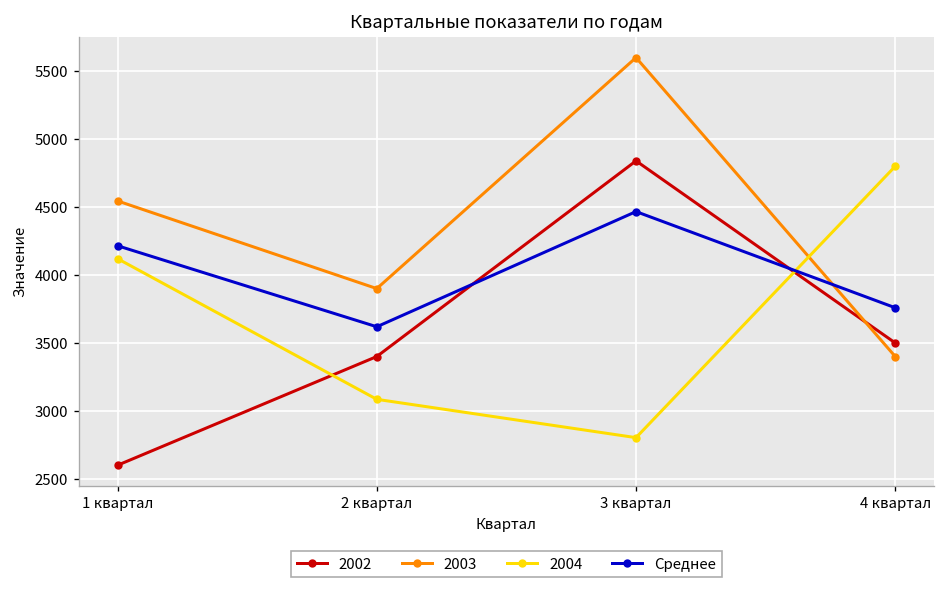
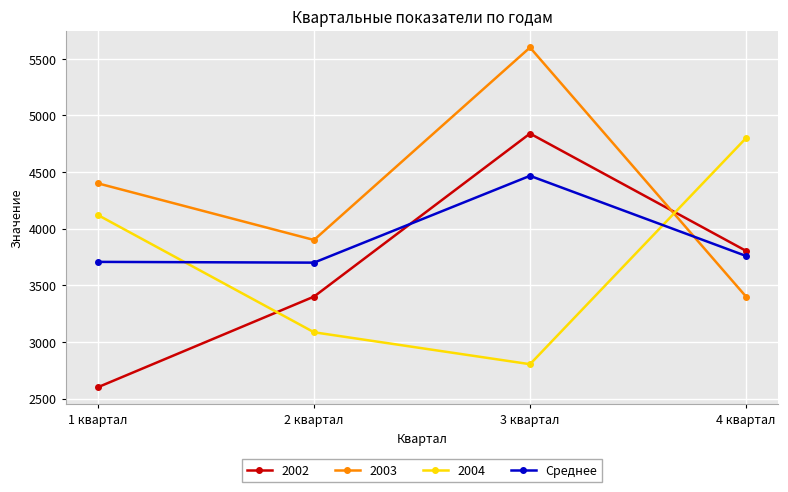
  {
    "2002": {
      "1 квартал": 2600,
      "2 квартал": 3400,
      "3 квартал": 4840,
-     "4 квартал": 3500
+     "4 квартал": 3800
    },
    "2003": {
-     "1 квартал": 4550,
+     "1 квартал": 4400,
      "2 квартал": 3900,
      "3 квартал": 5600,
      "4 квартал": 3400
    },
    "2004": {
      "1 квартал": 4120,
      "2 квартал": 3090,
      "3 квартал": 2800,
      "4 квартал": 4800
    },
    "Среднее": {
-     "1 квартал": 4220,
-     "2 квартал": 3620,
+     "1 квартал": 3710,
+     "2 квартал": 3700,
      "3 квартал": 4470,
      "4 квартал": 3760
    }
  }
